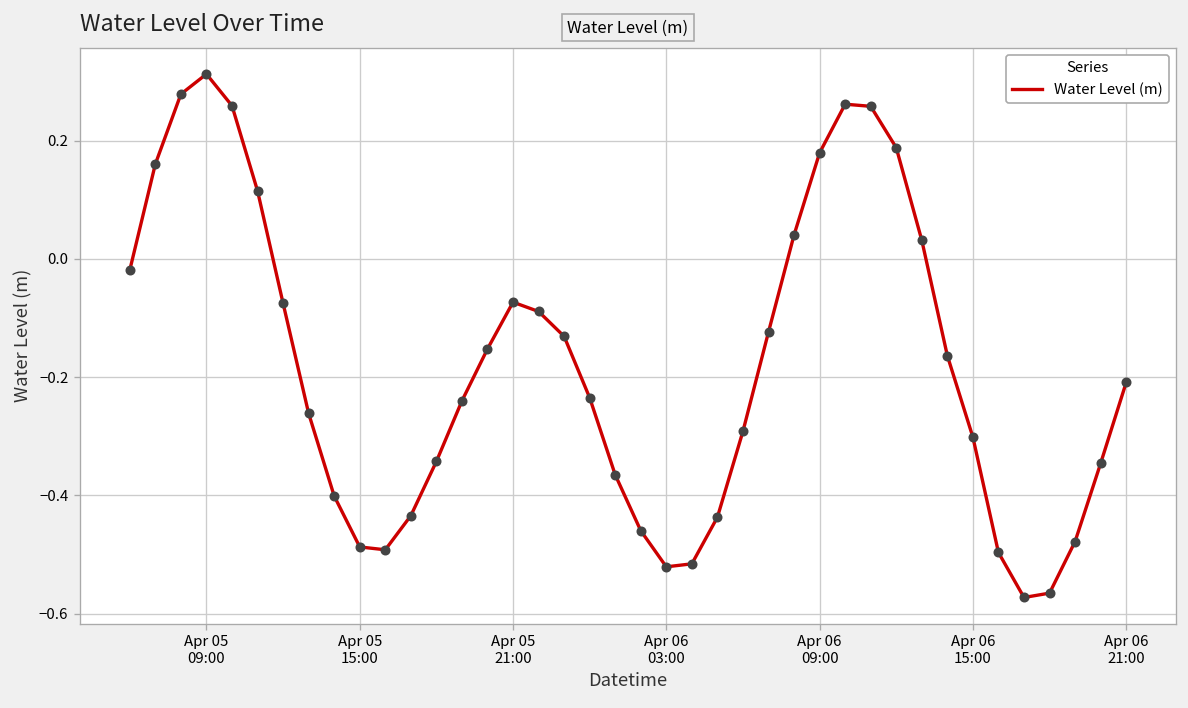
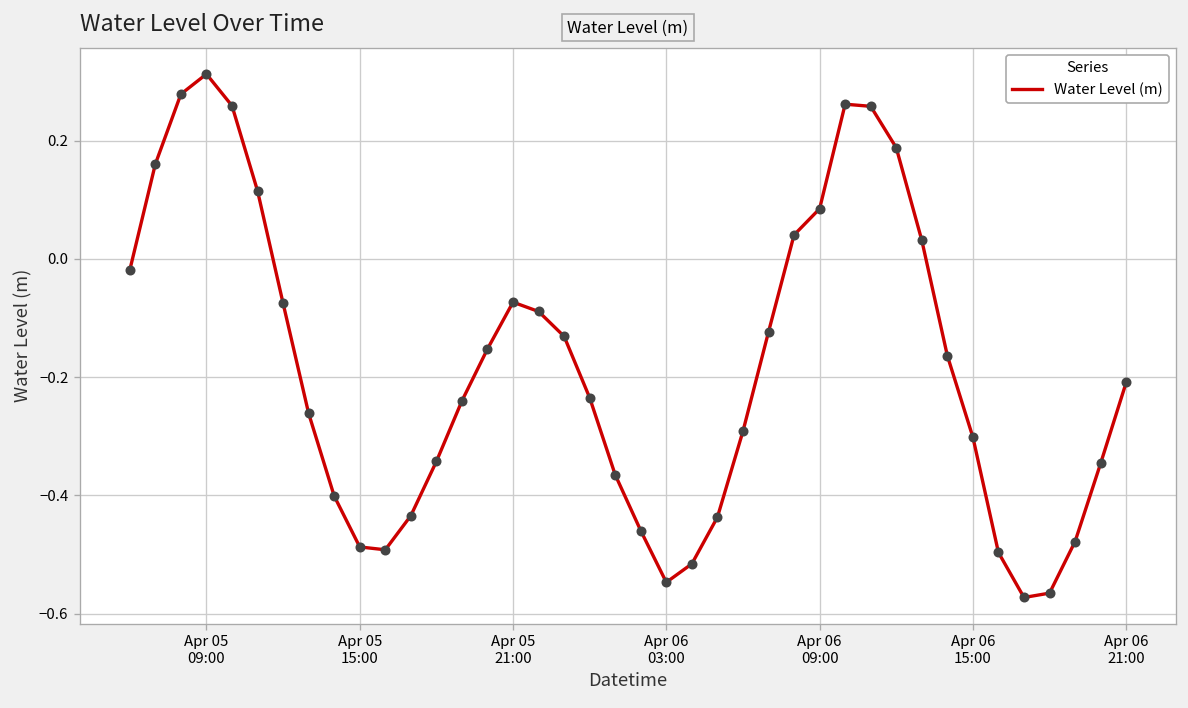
  {
    "Apr 05 09:00": 0.31,
    "Apr 05 15:00": -0.49,
    "Apr 05 21:00": -0.07,
-   "Apr 06 03:00": -0.52,
-   "Apr 06 09:00": 0.18,
+   "Apr 06 03:00": -0.55,
+   "Apr 06 09:00": 0.08,
    "Apr 06 15:00": -0.30,
    "Apr 06 21:00": -0.21
  }
